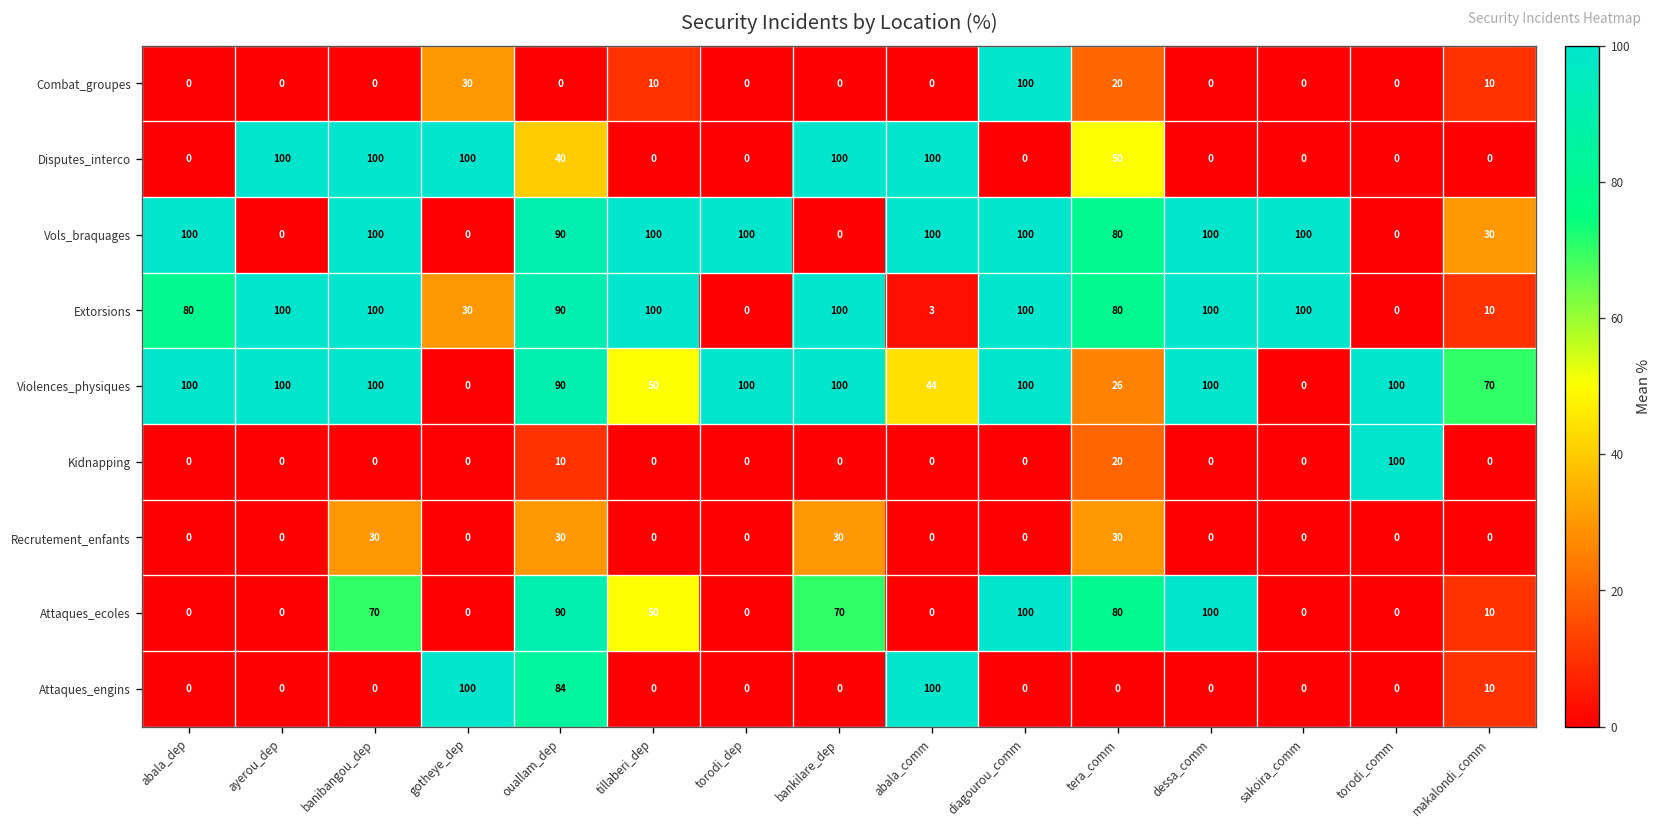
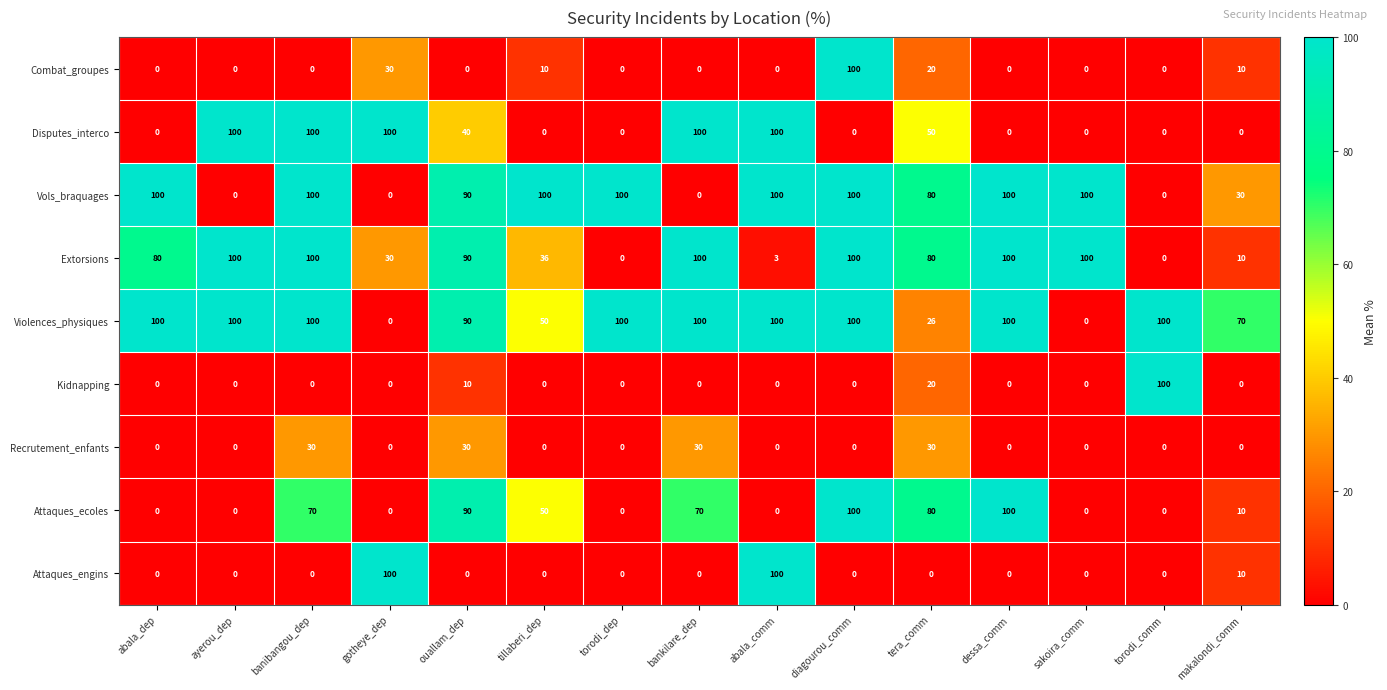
  {
    "Combat_groupes": {
      "abala_dep": 0,
      "ayerou_dep": 0,
      "banibangou_dep": 0,
      "gotheye_dep": 30,
      "ouallam_dep": 0,
      "tillaberi_dep": 10,
      "torodi_dep": 0,
      "bankilare_dep": 0,
      "abala_comm": 0,
      "diagourou_comm": 100,
      "tera_comm": 20,
      "dessa_comm": 0,
      "sakoira_comm": 0,
      "torodi_comm": 0,
      "makalondi_comm": 10
    },
    "Disputes_interco": {
      "abala_dep": 0,
      "ayerou_dep": 100,
      "banibangou_dep": 100,
      "gotheye_dep": 100,
      "ouallam_dep": 40,
      "tillaberi_dep": 0,
      "torodi_dep": 0,
      "bankilare_dep": 100,
      "abala_comm": 100,
      "diagourou_comm": 0,
      "tera_comm": 50,
      "dessa_comm": 0,
      "sakoira_comm": 0,
      "torodi_comm": 0,
      "makalondi_comm": 0
    },
    "Vols_braquages": {
      "abala_dep": 100,
      "ayerou_dep": 0,
      "banibangou_dep": 100,
      "gotheye_dep": 0,
      "ouallam_dep": 90,
      "tillaberi_dep": 100,
      "torodi_dep": 100,
      "bankilare_dep": 0,
      "abala_comm": 100,
      "diagourou_comm": 100,
      "tera_comm": 80,
      "dessa_comm": 100,
      "sakoira_comm": 100,
      "torodi_comm": 0,
      "makalondi_comm": 30
    },
    "Extorsions": {
      "abala_dep": 80,
      "ayerou_dep": 100,
      "banibangou_dep": 100,
      "gotheye_dep": 30,
      "ouallam_dep": 90,
-     "tillaberi_dep": 100,
+     "tillaberi_dep": 36,
      "torodi_dep": 0,
      "bankilare_dep": 100,
      "abala_comm": 3,
      "diagourou_comm": 100,
      "tera_comm": 80,
      "dessa_comm": 100,
      "sakoira_comm": 100,
      "torodi_comm": 0,
      "makalondi_comm": 10
    },
    "Violences_physiques": {
      "abala_dep": 100,
      "ayerou_dep": 100,
      "banibangou_dep": 100,
      "gotheye_dep": 0,
      "ouallam_dep": 90,
      "tillaberi_dep": 50,
      "torodi_dep": 100,
      "bankilare_dep": 100,
-     "abala_comm": 44,
+     "abala_comm": 100,
      "diagourou_comm": 100,
      "tera_comm": 26,
      "dessa_comm": 100,
      "sakoira_comm": 0,
      "torodi_comm": 100,
      "makalondi_comm": 70
    },
    "Kidnapping": {
      "abala_dep": 0,
      "ayerou_dep": 0,
      "banibangou_dep": 0,
      "gotheye_dep": 0,
      "ouallam_dep": 10,
      "tillaberi_dep": 0,
      "torodi_dep": 0,
      "bankilare_dep": 0,
      "abala_comm": 0,
      "diagourou_comm": 0,
      "tera_comm": 20,
      "dessa_comm": 0,
      "sakoira_comm": 0,
      "torodi_comm": 100,
      "makalondi_comm": 0
    },
    "Recrutement_enfants": {
      "abala_dep": 0,
      "ayerou_dep": 0,
      "banibangou_dep": 30,
      "gotheye_dep": 0,
      "ouallam_dep": 30,
      "tillaberi_dep": 0,
      "torodi_dep": 0,
      "bankilare_dep": 30,
      "abala_comm": 0,
      "diagourou_comm": 0,
      "tera_comm": 30,
      "dessa_comm": 0,
      "sakoira_comm": 0,
      "torodi_comm": 0,
      "makalondi_comm": 0
    },
    "Attaques_ecoles": {
      "abala_dep": 0,
      "ayerou_dep": 0,
      "banibangou_dep": 70,
      "gotheye_dep": 0,
      "ouallam_dep": 90,
      "tillaberi_dep": 50,
      "torodi_dep": 0,
      "bankilare_dep": 70,
      "abala_comm": 0,
      "diagourou_comm": 100,
      "tera_comm": 80,
      "dessa_comm": 100,
      "sakoira_comm": 0,
      "torodi_comm": 0,
      "makalondi_comm": 10
    },
    "Attaques_engins": {
      "abala_dep": 0,
      "ayerou_dep": 0,
      "banibangou_dep": 0,
      "gotheye_dep": 100,
-     "ouallam_dep": 84,
+     "ouallam_dep": 0,
      "tillaberi_dep": 0,
      "torodi_dep": 0,
      "bankilare_dep": 0,
      "abala_comm": 100,
      "diagourou_comm": 0,
      "tera_comm": 0,
      "dessa_comm": 0,
      "sakoira_comm": 0,
      "torodi_comm": 0,
      "makalondi_comm": 10
    }
  }
